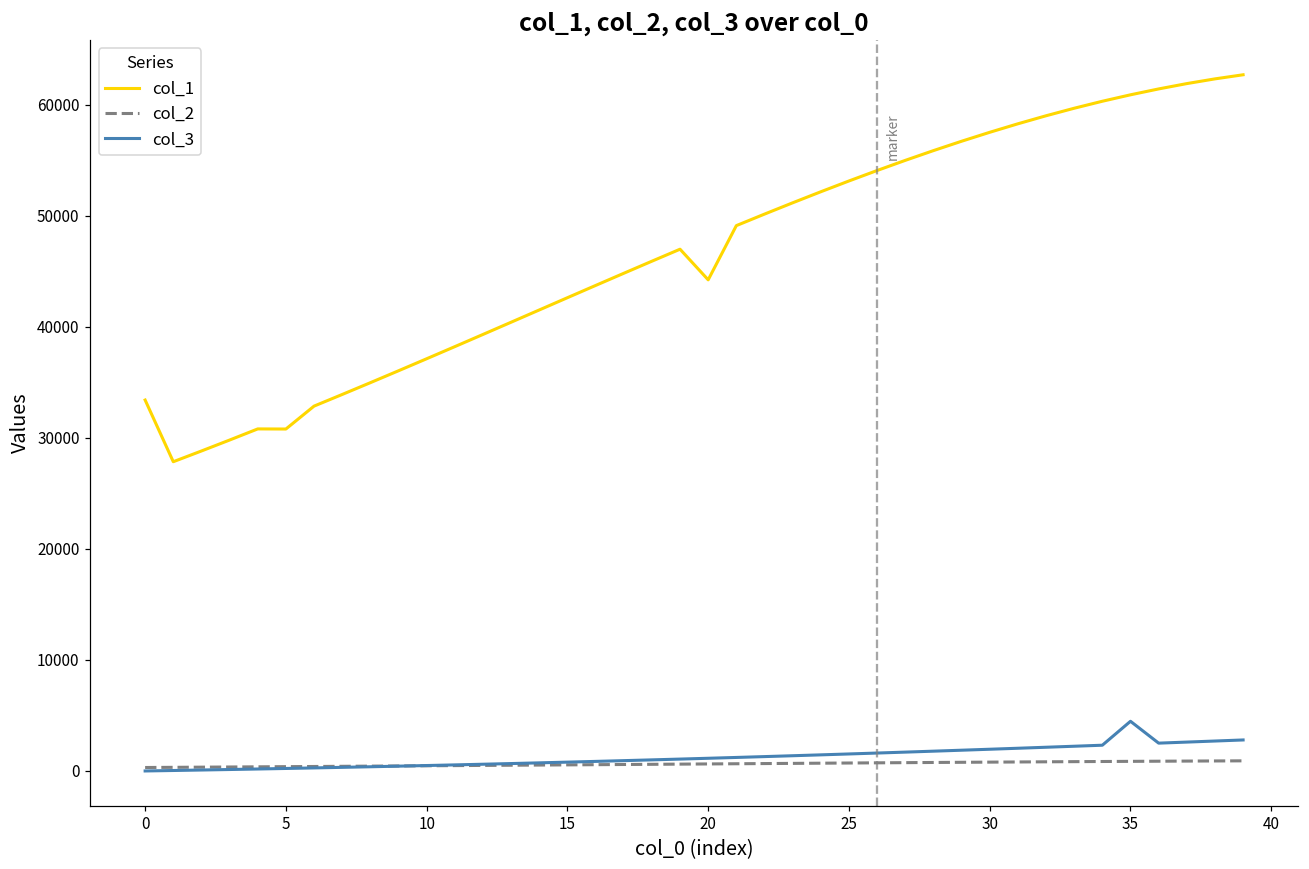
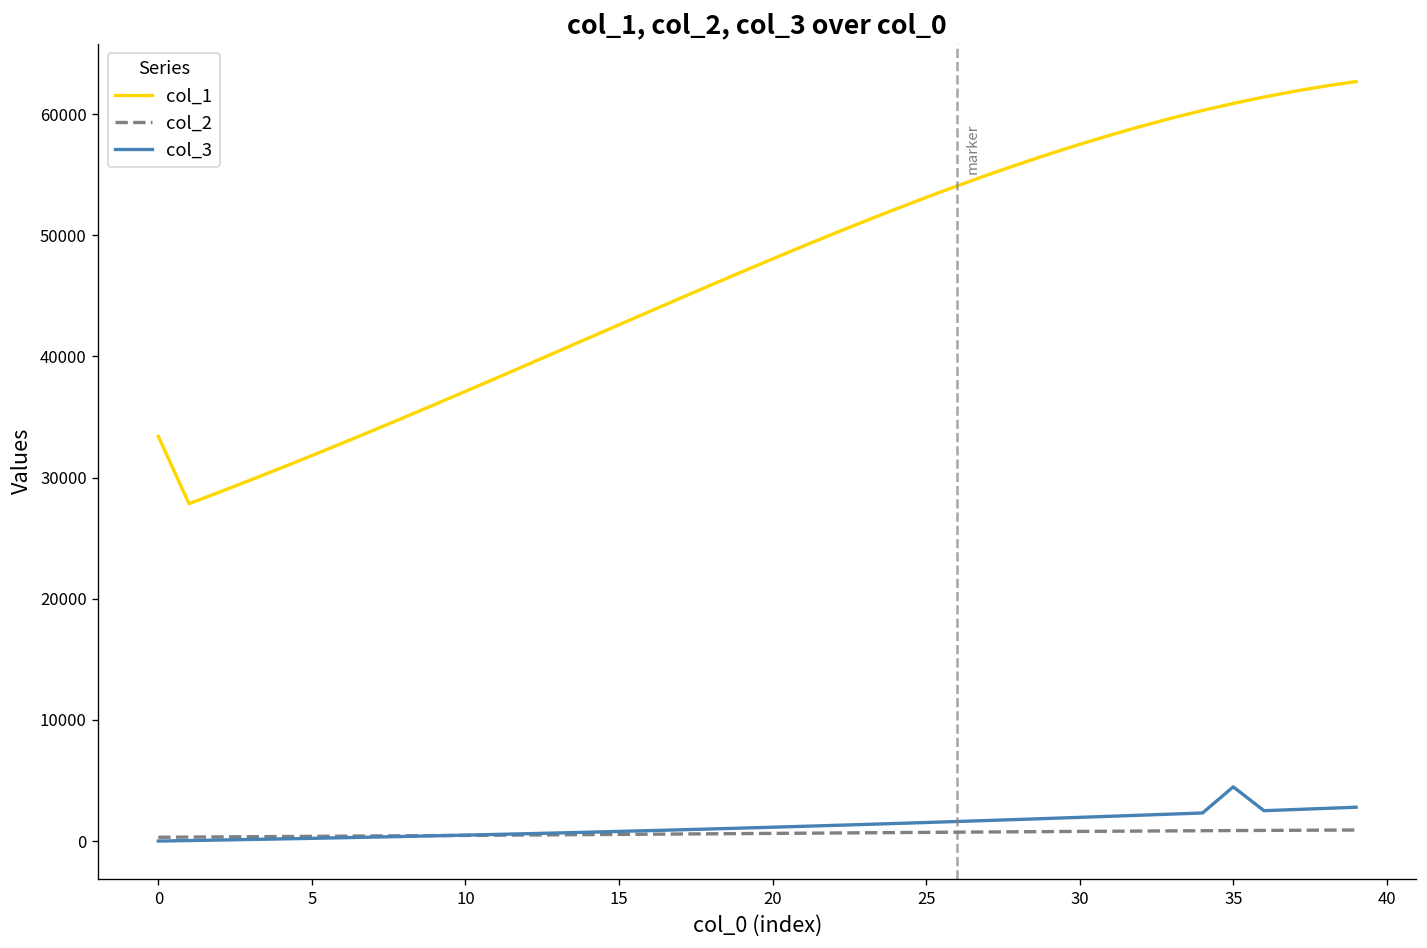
  {
    "col_1": {
      "0": 33400,
-     "5": 30800,
+     "5": 31800,
      "10": 37100,
      "15": 42600,
-     "20": 44200,
+     "20": 48100,
      "25": 53100,
      "30": 57500,
      "35": 60900
    },
    "col_2": {
      "0": 300,
      "20": 600,
      "25": 700,
      "30": 800,
      "35": 900
    },
    "col_3": {
      "0": 0,
      "20": 1100,
      "25": 1500,
      "30": 2000,
      "35": 4500
    }
  }
